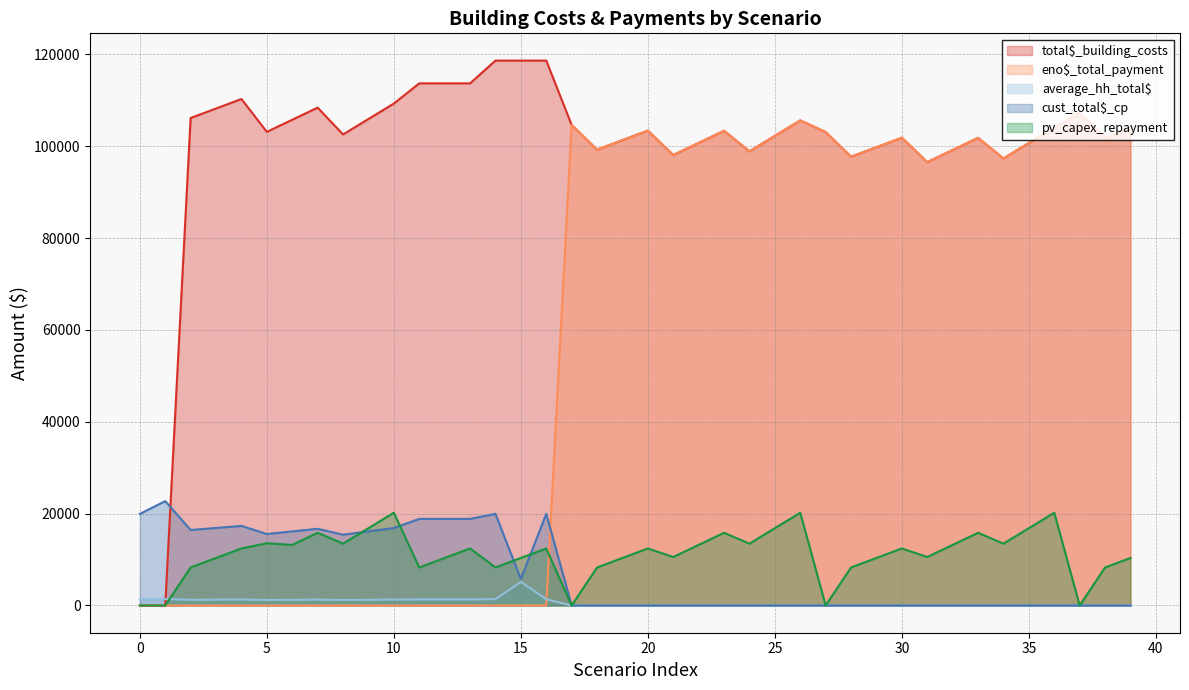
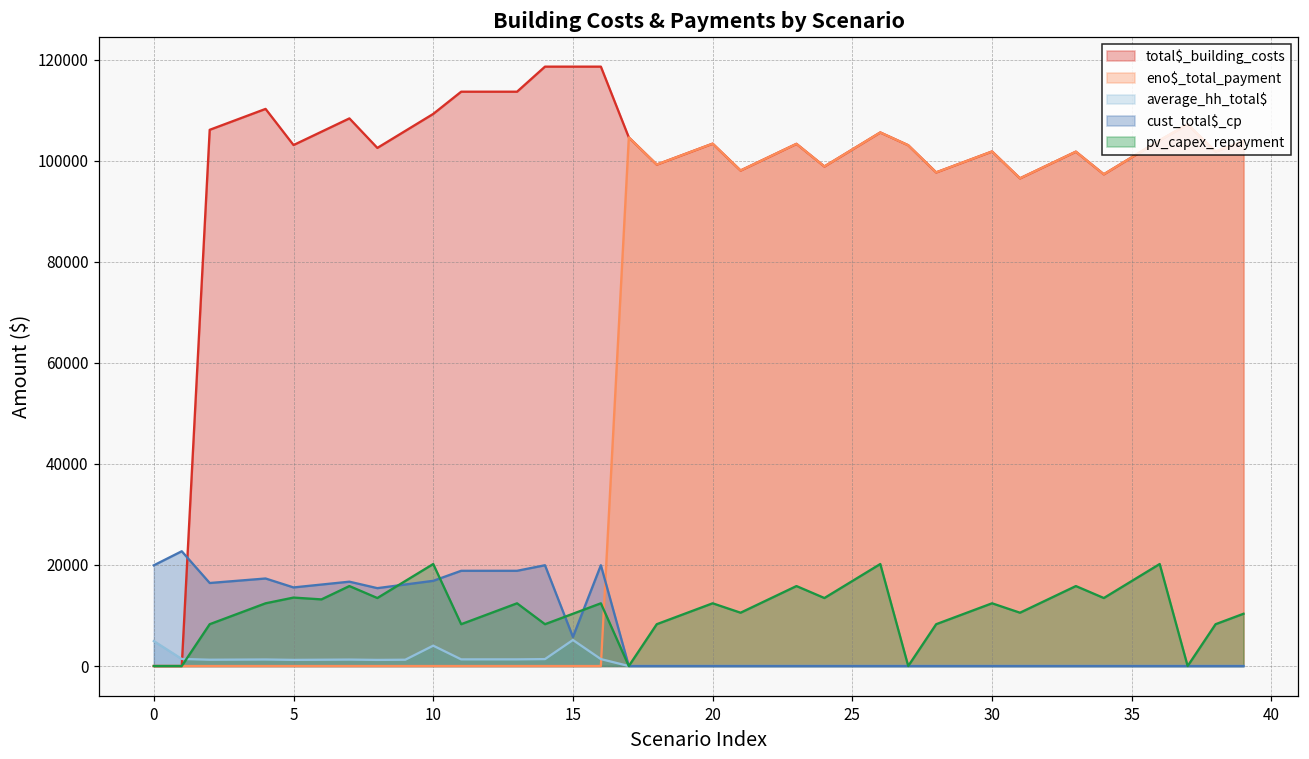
  {
    "average_hh_total$": {
-     "0": 1000,
+     "0": 5000,
      "5": 1000,
-     "10": 1000,
+     "10": 4000,
      "15": 5000
    },
    "cust_total$_cp": {
      "0": 20000,
      "5": 16000,
      "10": 17000,
      "15": 6000
    },
    "pv_capex_repayment": {
      "5": 14000,
      "10": 20000,
      "15": 10000,
      "20": 12000,
      "25": 17000,
      "30": 12000,
      "35": 17000
    }
  }
